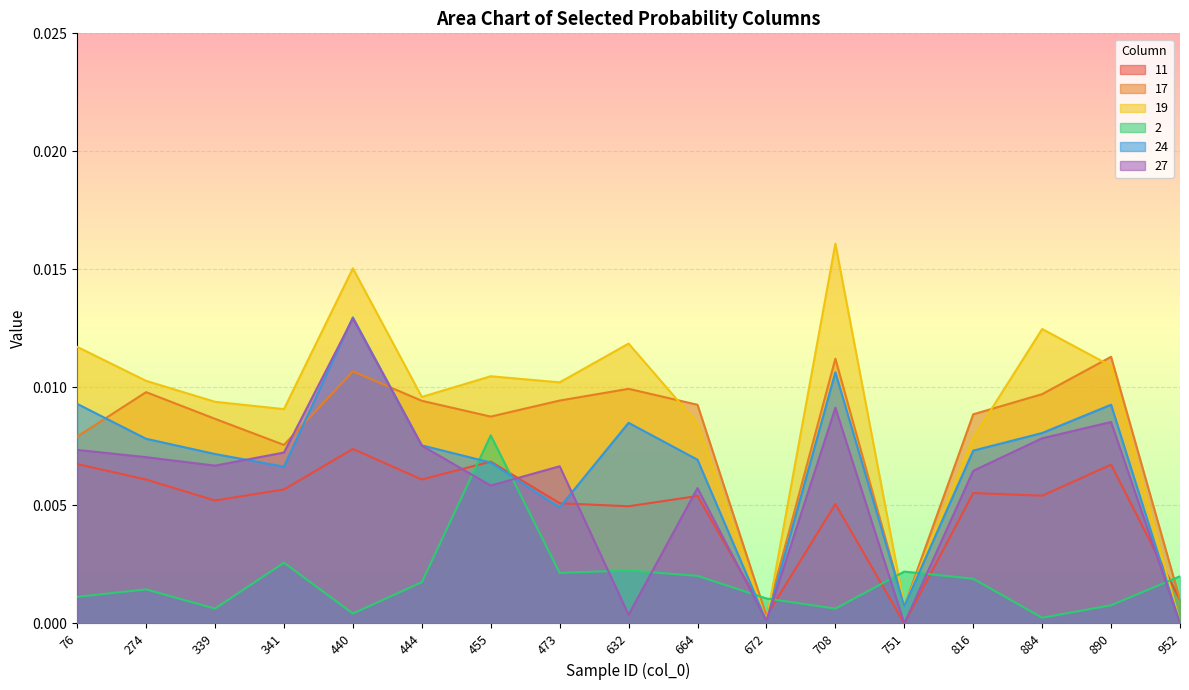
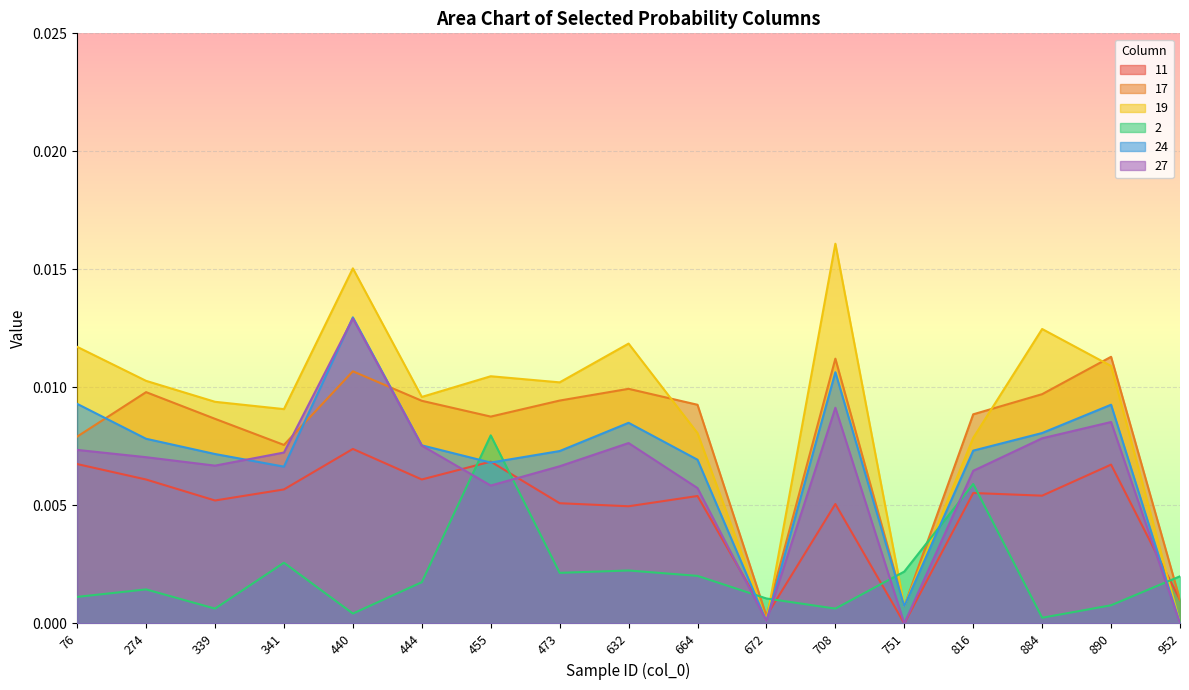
  {
    "19": {
      "76": 0.0117,
      "274": 0.0103,
      "339": 0.0094,
      "341": 0.0091,
      "440": 0.0150,
      "444": 0.0096,
      "455": 0.0105,
      "473": 0.0102,
      "632": 0.0119,
-     "664": 0.0085,
+     "664": 0.0081,
      "708": 0.0161,
      "816": 0.0079,
      "884": 0.0125,
      "890": 0.0109
    },
    "2": {
      "76": 0.0011,
      "274": 0.0014,
      "339": 0.0006,
      "341": 0.0026,
      "440": 0.0004,
      "444": 0.0017,
      "455": 0.0080,
      "473": 0.0021,
      "632": 0.0022,
      "664": 0.0020,
      "672": 0.0011,
      "708": 0.0006,
      "751": 0.0022,
-     "816": 0.0019,
+     "816": 0.0059,
      "884": 0.0002,
      "890": 0.0008,
      "952": 0.0020
    },
    "24": {
      "76": 0.0093,
      "274": 0.0078,
      "339": 0.0072,
      "341": 0.0066,
-     "473": 0.0049,
+     "473": 0.0073,
      "632": 0.0085,
      "664": 0.0069,
      "708": 0.0106,
      "816": 0.0073,
      "884": 0.0081,
      "890": 0.0093
    },
    "27": {
      "76": 0.0074,
      "274": 0.0070,
      "339": 0.0067,
      "341": 0.0072,
      "455": 0.0058,
      "473": 0.0067,
-     "632": 0.0004,
+     "632": 0.0076,
      "664": 0.0057,
      "708": 0.0091,
      "816": 0.0065,
      "884": 0.0078,
      "890": 0.0085
    }
  }
